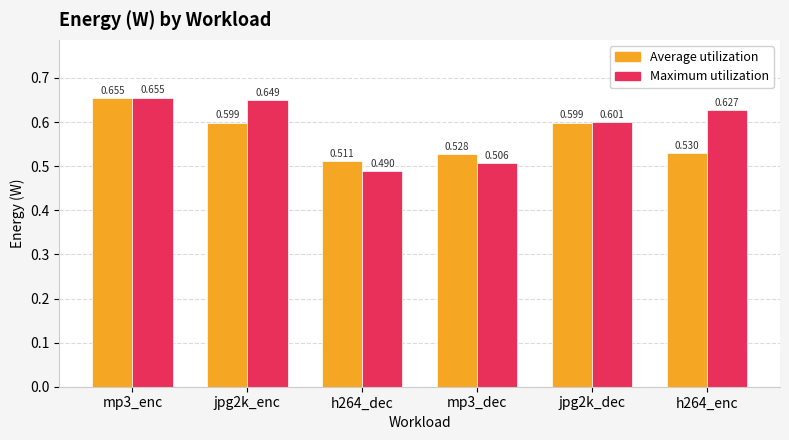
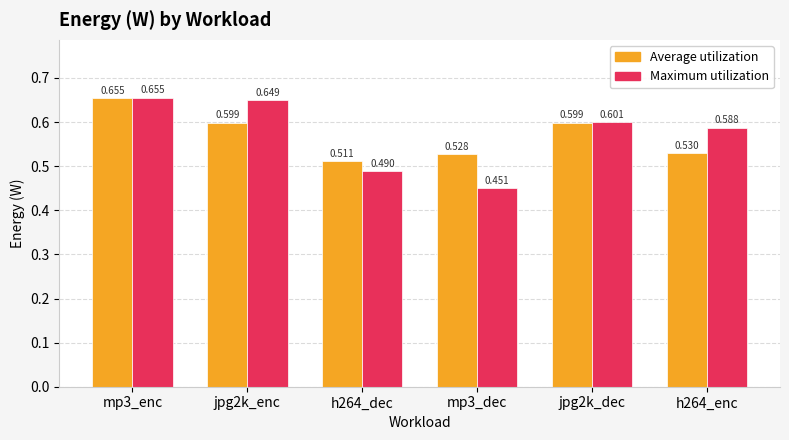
  {
    "Average utilization": {
      "mp3_enc": 0.655,
      "jpg2k_enc": 0.599,
      "h264_dec": 0.511,
      "mp3_dec": 0.528,
      "jpg2k_dec": 0.599,
      "h264_enc": 0.530
    },
    "Maximum utilization": {
      "mp3_enc": 0.655,
      "jpg2k_enc": 0.649,
      "h264_dec": 0.490,
-     "mp3_dec": 0.506,
+     "mp3_dec": 0.451,
      "jpg2k_dec": 0.601,
-     "h264_enc": 0.627
+     "h264_enc": 0.588
    }
  }
